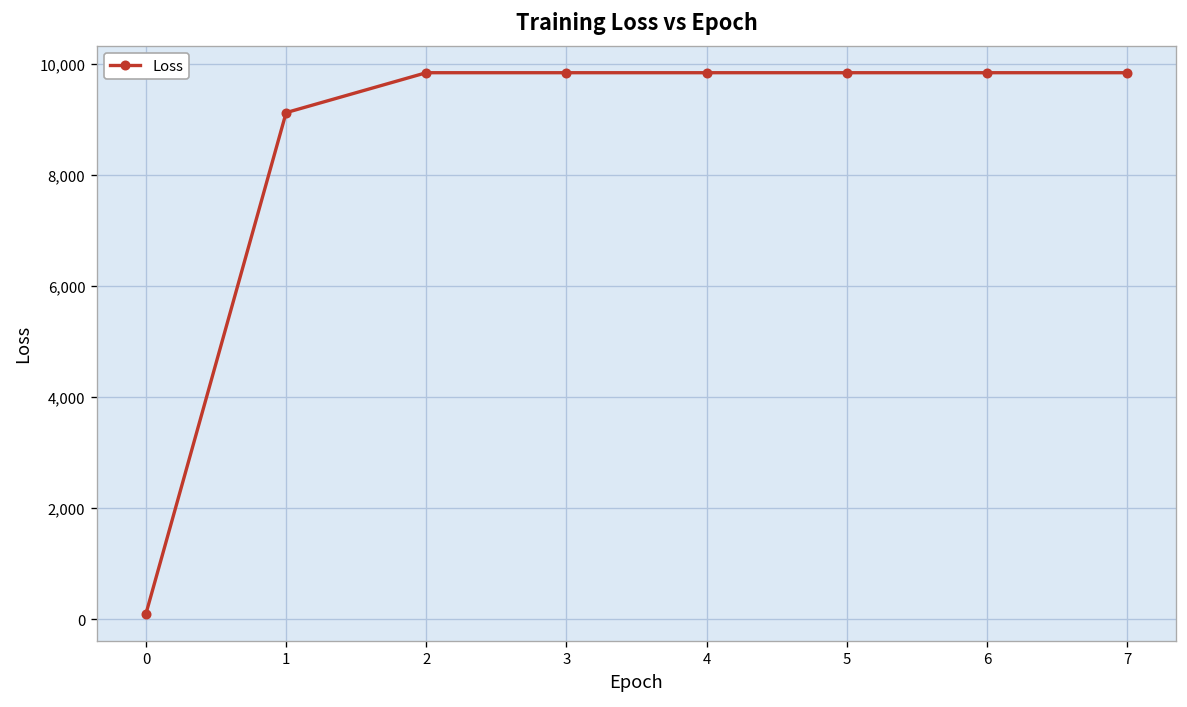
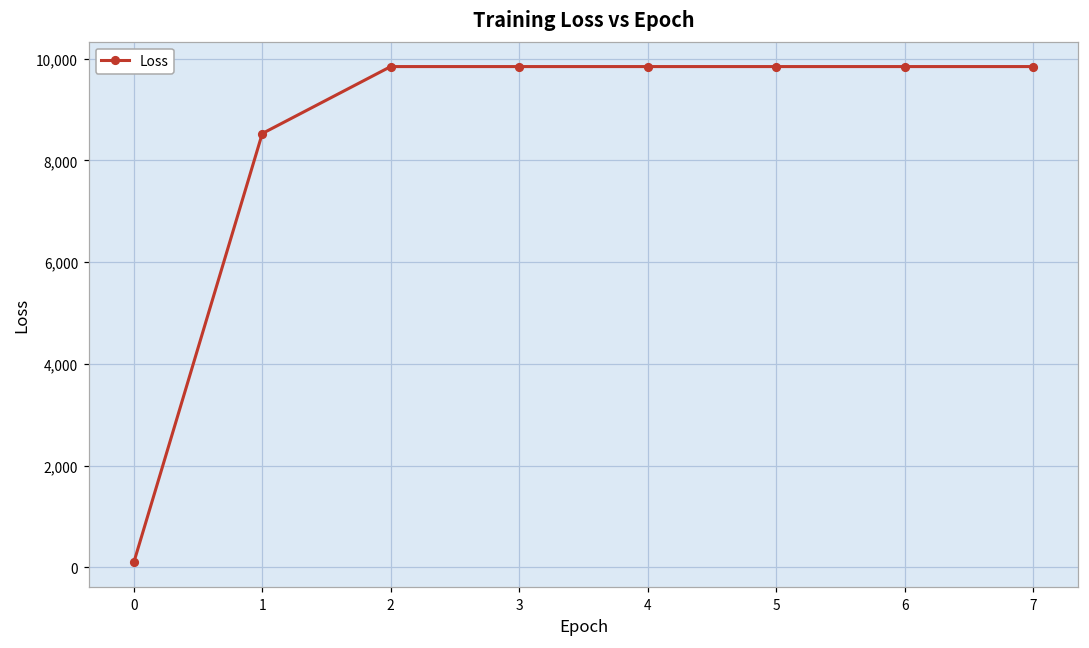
  {
    "0": "100",
-   "1": "9,100",
+   "1": "8,500",
    "2": "9,800",
    "3": "9,800",
    "4": "9,800",
    "5": "9,800",
    "6": "9,800",
    "7": "9,800"
  }
